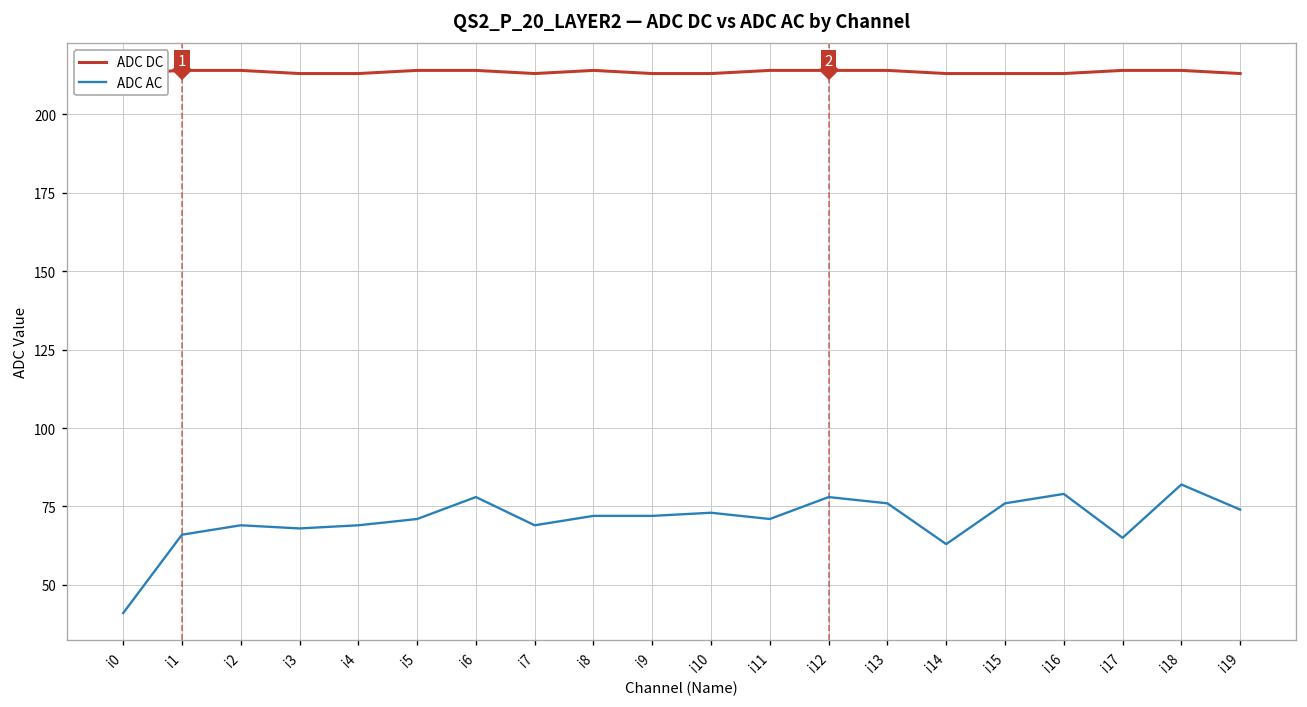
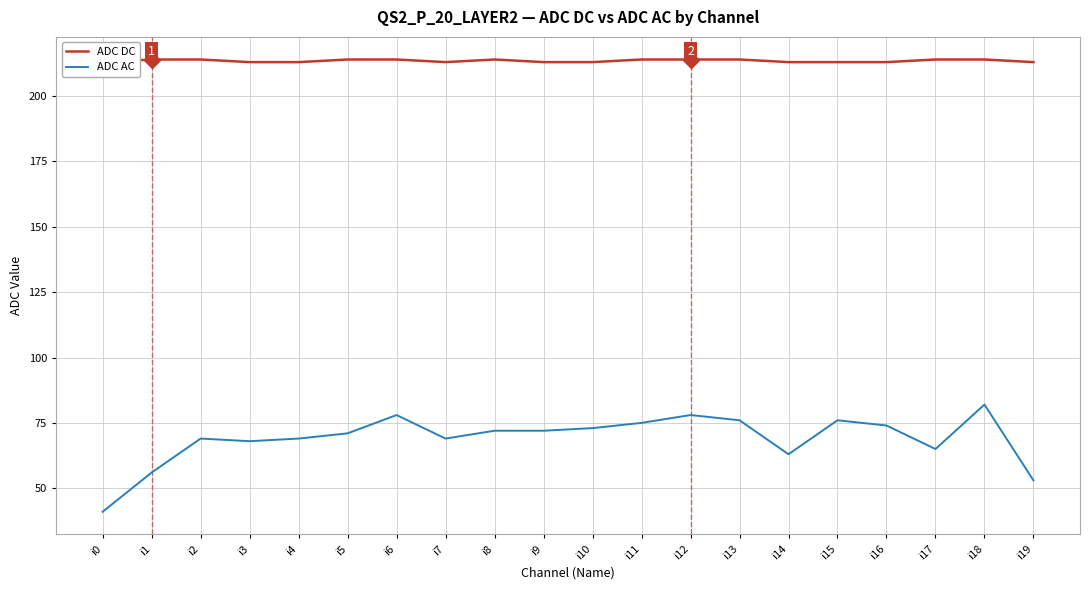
  {
    "ADC AC": {
      "i0": 41,
-     "i1": 66,
+     "i1": 56,
      "i2": 69,
      "i3": 68,
      "i4": 69,
      "i5": 71,
      "i6": 78,
      "i7": 69,
      "i8": 72,
      "i9": 72,
      "i10": 73,
-     "i11": 71,
+     "i11": 75,
      "i12": 78,
      "i13": 76,
      "i14": 63,
      "i15": 76,
-     "i16": 79,
+     "i16": 74,
      "i17": 65,
      "i18": 82,
-     "i19": 74
+     "i19": 53
    }
  }
